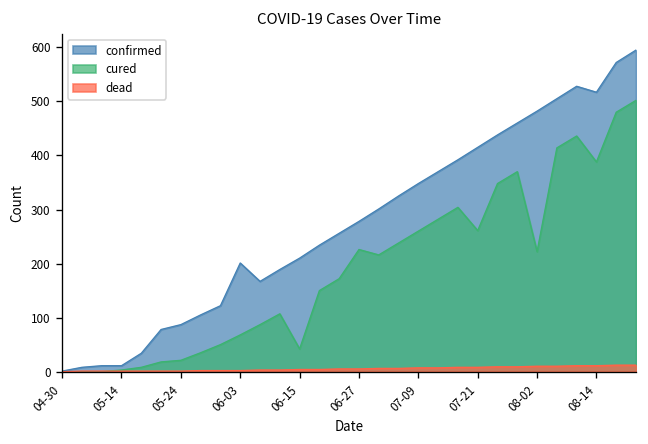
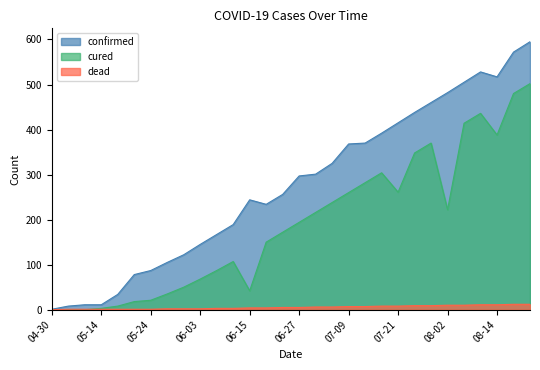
  {
    "confirmed": {
      "05-14": 10,
      "05-24": 90,
-     "06-03": 200,
-     "06-15": 210,
-     "06-27": 280,
-     "07-09": 350,
+     "06-03": 150,
+     "06-15": 240,
+     "06-27": 300,
+     "07-09": 370,
      "07-21": 420,
      "08-02": 480,
      "08-14": 520
    },
    "cured": {
      "05-24": 20,
      "06-03": 70,
      "06-15": 40,
-     "06-27": 230,
+     "06-27": 190,
      "07-09": 260,
      "07-21": 260,
      "08-02": 220,
      "08-14": 390
    },
    "dead": {
      "05-24": 0,
      "06-03": 0,
      "06-15": 0,
      "06-27": 10,
      "07-09": 10,
      "07-21": 10,
      "08-02": 10,
      "08-14": 10
    }
  }
